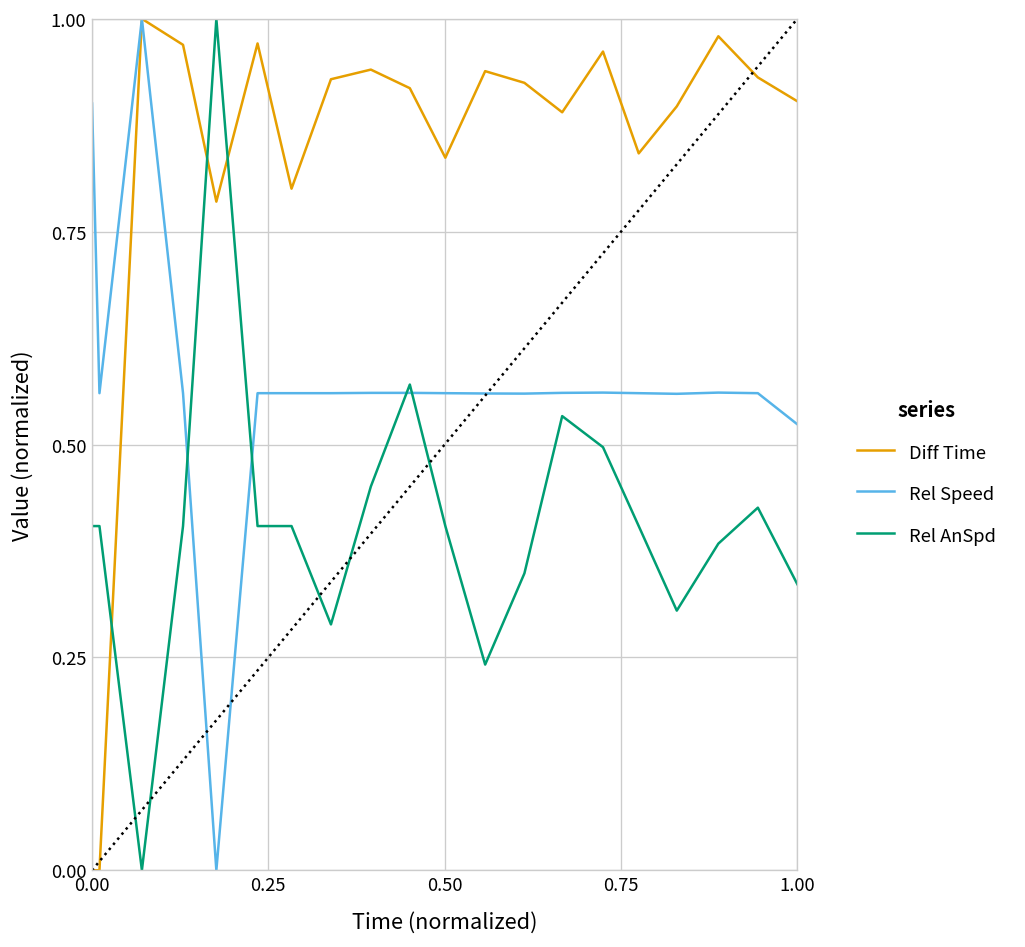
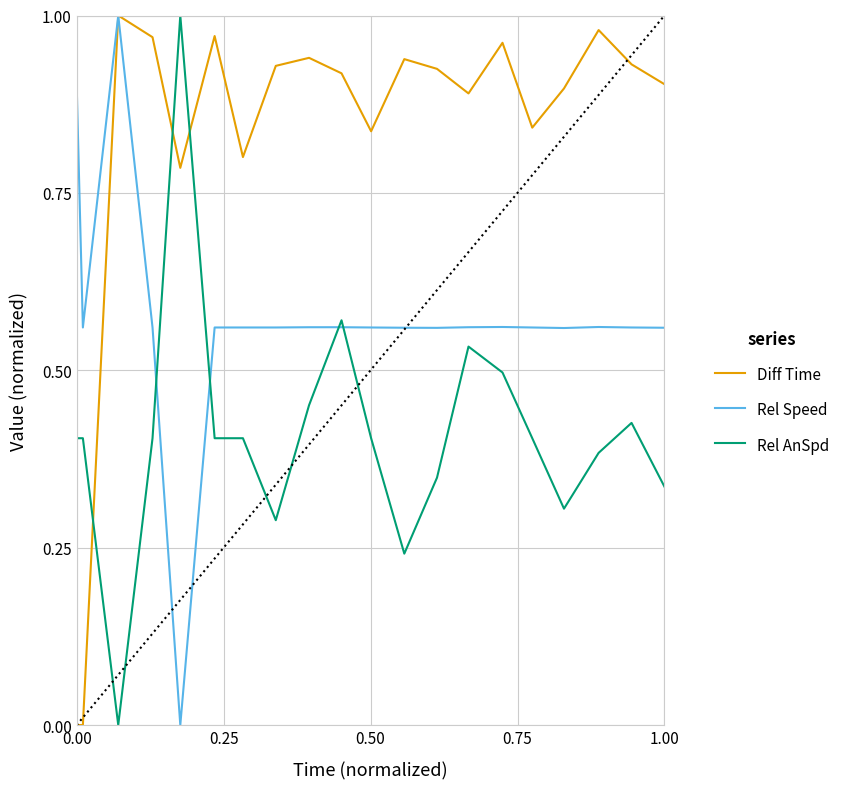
  {
    "Diff Time": {
      "1.00": 0.90
    },
    "Rel Speed": {
      "0.00": 0.90,
-     "1.00": 0.52
+     "1.00": 0.56
    },
    "Rel AnSpd": {
      "0.00": 0.40,
      "1.00": 0.34
    }
  }
